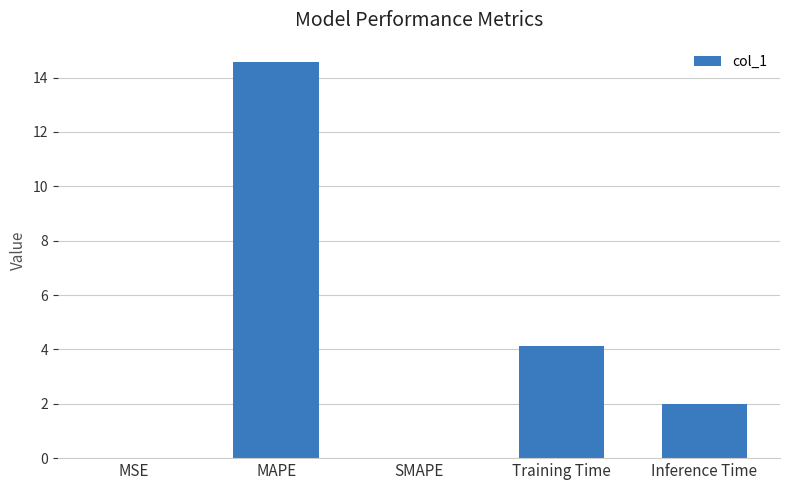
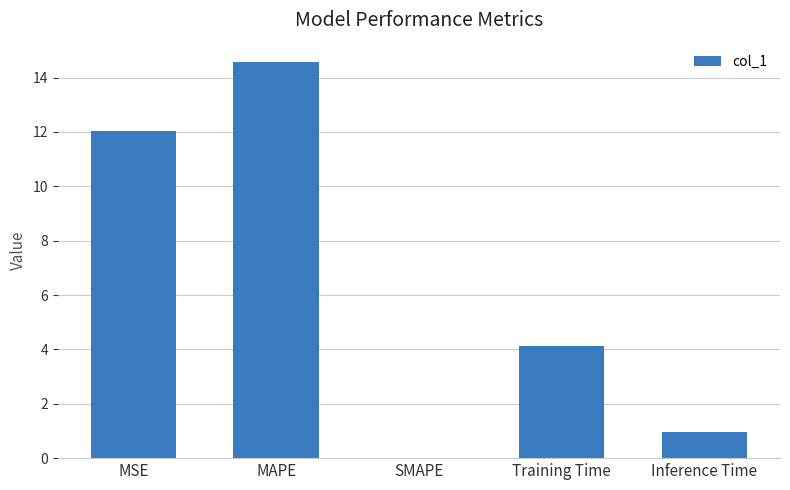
  {
-   "MSE": 0.0,
+   "MSE": 12.0,
    "MAPE": 14.6,
    "SMAPE": 0.0,
    "Training Time": 4.1,
-   "Inference Time": 2.0
+   "Inference Time": 0.9
  }
